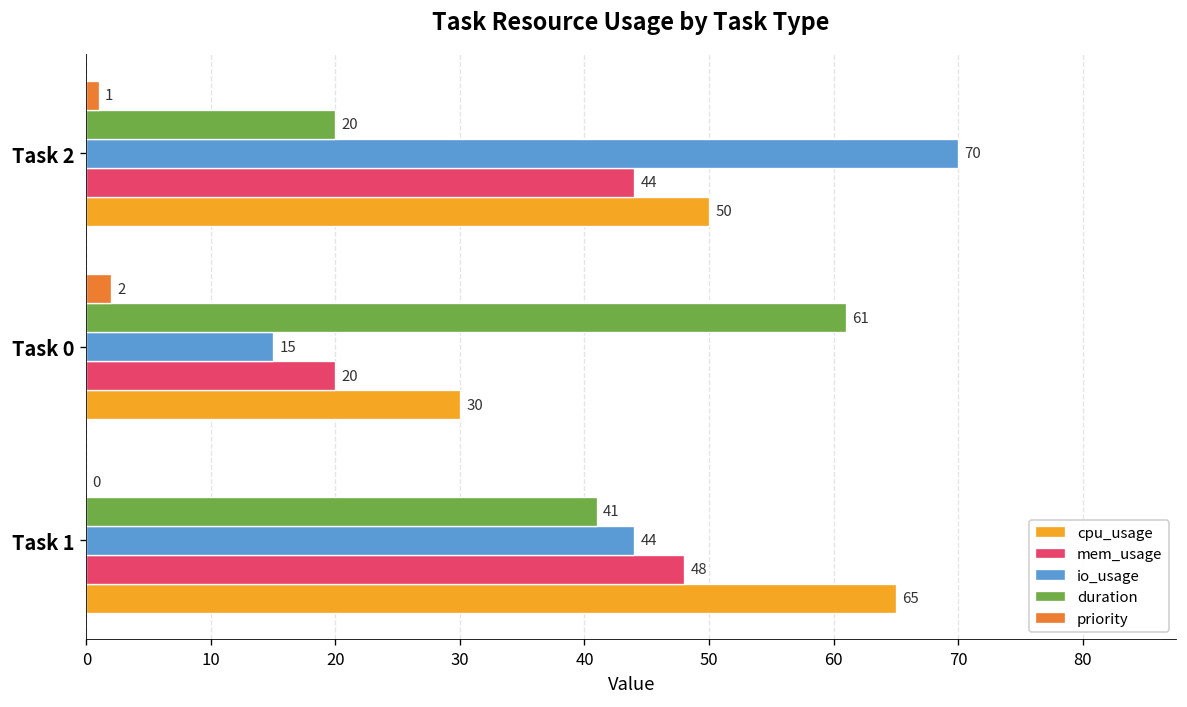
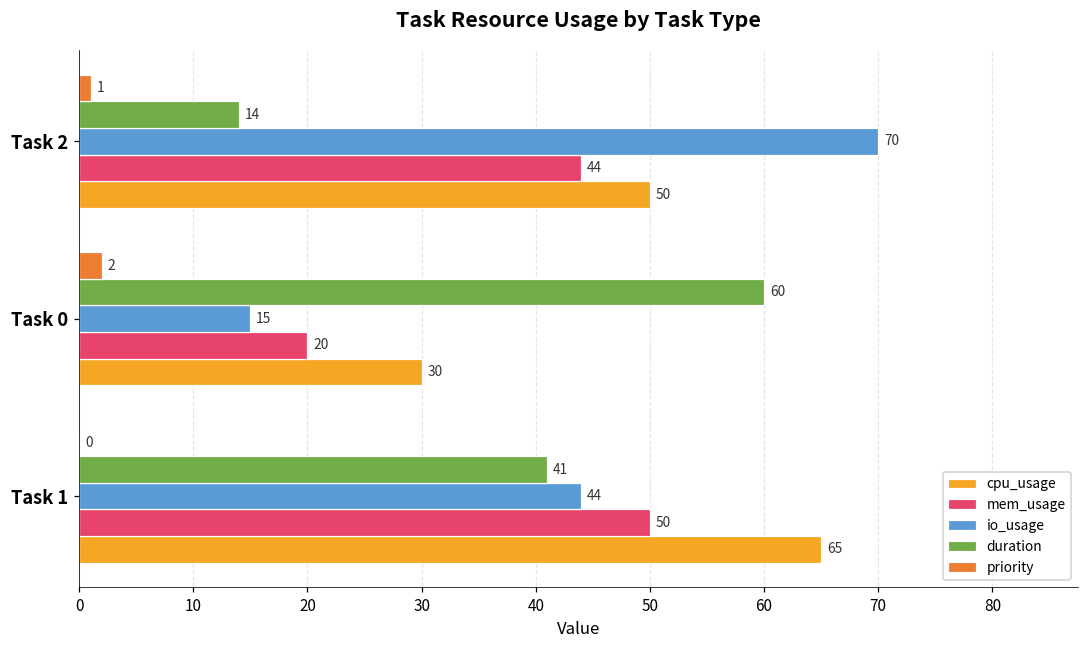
  {
    "mem_usage": {
      "Task 2": 44,
      "Task 0": 20,
-     "Task 1": 48
+     "Task 1": 50
    },
    "io_usage": {
      "Task 2": 70,
      "Task 0": 15,
      "Task 1": 44
    },
    "duration": {
-     "Task 2": 20,
-     "Task 0": 61,
+     "Task 2": 14,
+     "Task 0": 60,
      "Task 1": 41
    }
  }
